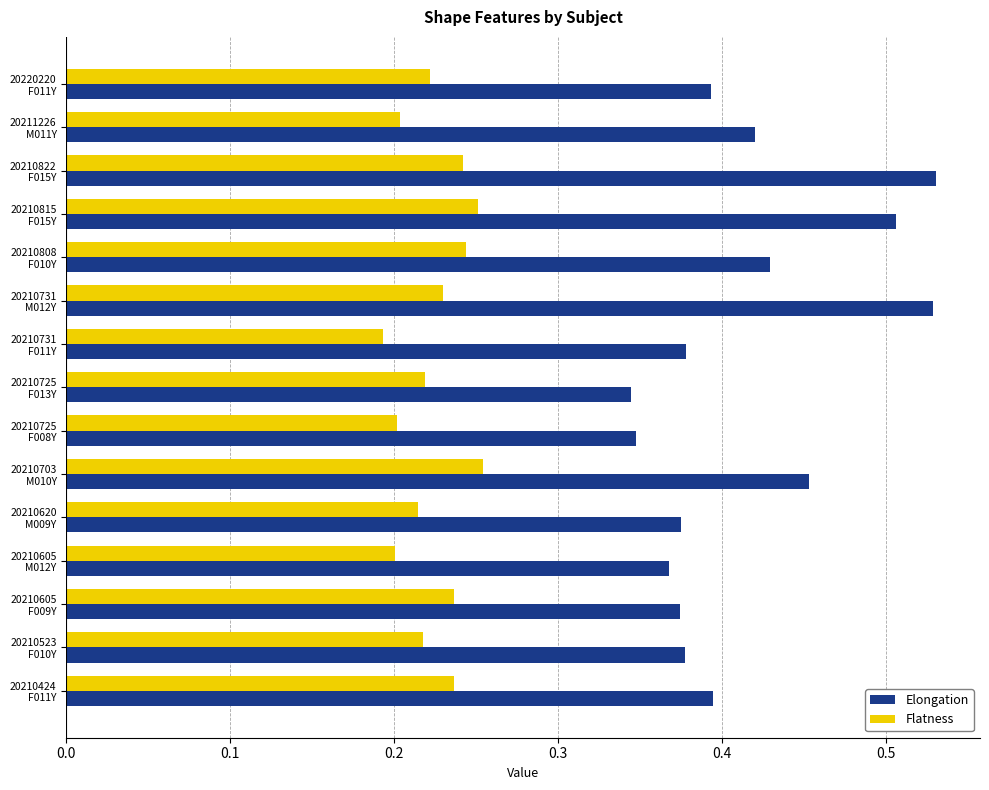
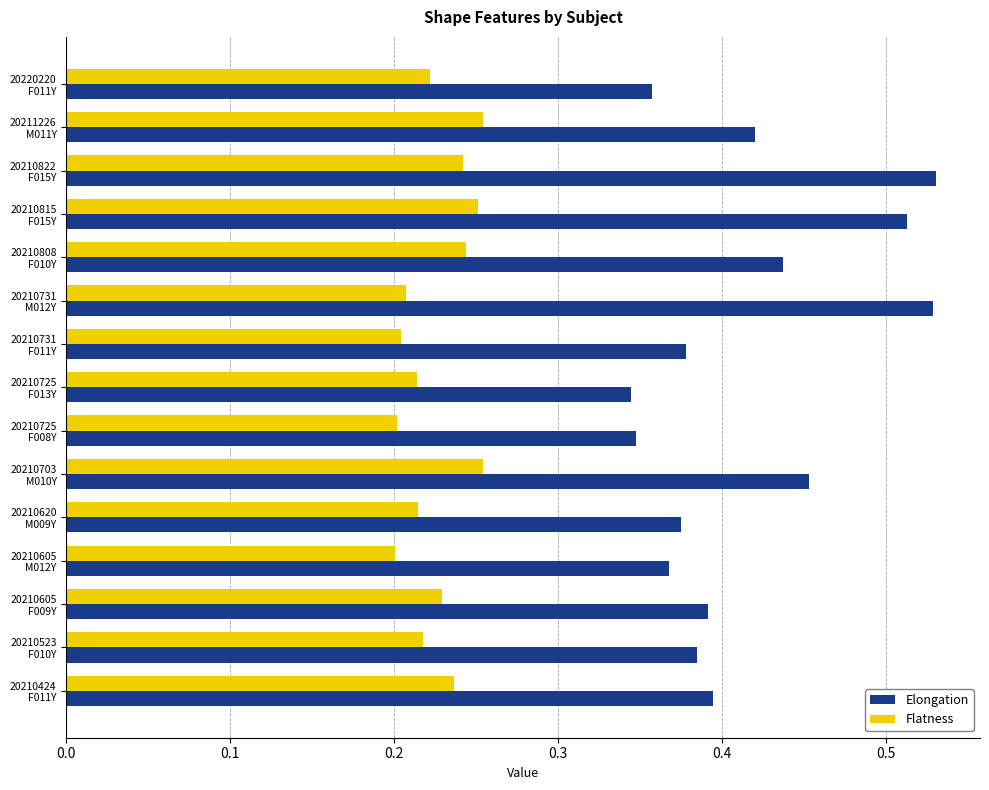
  {
    "Elongation": {
-     "20220220 F011Y": 0.393,
+     "20220220 F011Y": 0.357,
      "20211226 M011Y": 0.420,
      "20210822 F015Y": 0.531,
-     "20210815 F015Y": 0.506,
-     "20210808 F010Y": 0.429,
+     "20210815 F015Y": 0.513,
+     "20210808 F010Y": 0.437,
      "20210731 M012Y": 0.529,
      "20210731 F011Y": 0.378,
      "20210725 F013Y": 0.345,
      "20210725 F008Y": 0.347,
      "20210703 M010Y": 0.453,
      "20210620 M009Y": 0.375,
      "20210605 M012Y": 0.368,
-     "20210605 F009Y": 0.374,
-     "20210523 F010Y": 0.377,
+     "20210605 F009Y": 0.391,
+     "20210523 F010Y": 0.385,
      "20210424 F011Y": 0.394
    },
    "Flatness": {
      "20220220 F011Y": 0.222,
-     "20211226 M011Y": 0.204,
+     "20211226 M011Y": 0.254,
      "20210822 F015Y": 0.242,
      "20210815 F015Y": 0.251,
      "20210808 F010Y": 0.244,
-     "20210731 M012Y": 0.230,
-     "20210731 F011Y": 0.193,
-     "20210725 F013Y": 0.219,
+     "20210731 M012Y": 0.207,
+     "20210731 F011Y": 0.204,
+     "20210725 F013Y": 0.214,
      "20210725 F008Y": 0.201,
      "20210703 M010Y": 0.254,
      "20210620 M009Y": 0.215,
      "20210605 M012Y": 0.200,
-     "20210605 F009Y": 0.236,
+     "20210605 F009Y": 0.229,
      "20210523 F010Y": 0.217,
      "20210424 F011Y": 0.236
    }
  }
